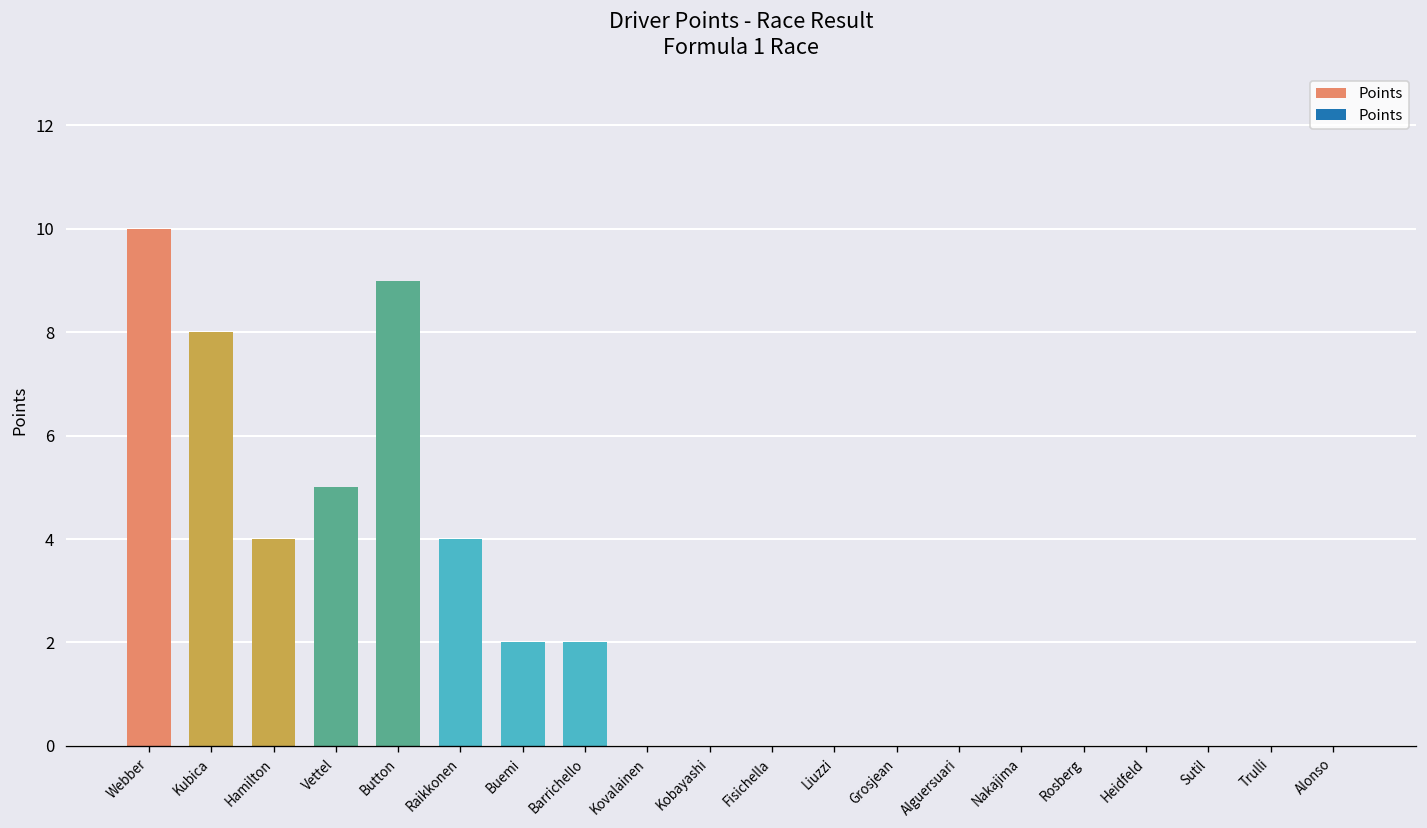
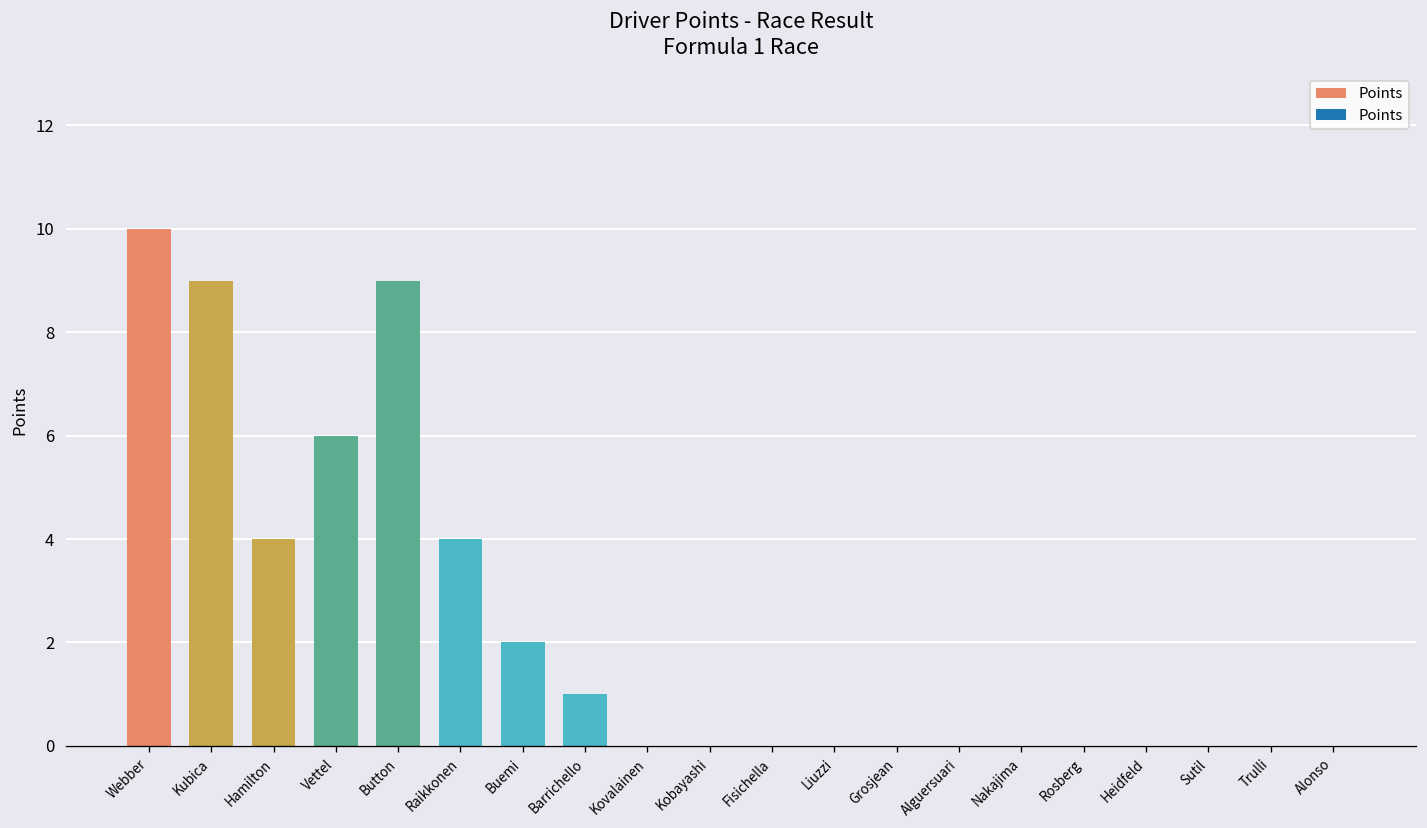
  {
    "Webber": 10,
-   "Kubica": 8,
+   "Kubica": 9,
    "Hamilton": 4,
-   "Vettel": 5,
+   "Vettel": 6,
    "Button": 9,
    "Raikkonen": 4,
    "Buemi": 2,
-   "Barrichello": 2,
+   "Barrichello": 1,
    "Kovalainen": 0,
    "Kobayashi": 0,
    "Fisichella": 0,
    "Liuzzi": 0,
    "Grosjean": 0,
    "Alguersuari": 0,
    "Nakajima": 0,
    "Rosberg": 0,
    "Heidfeld": 0,
    "Sutil": 0,
    "Trulli": 0,
    "Alonso": 0
  }
